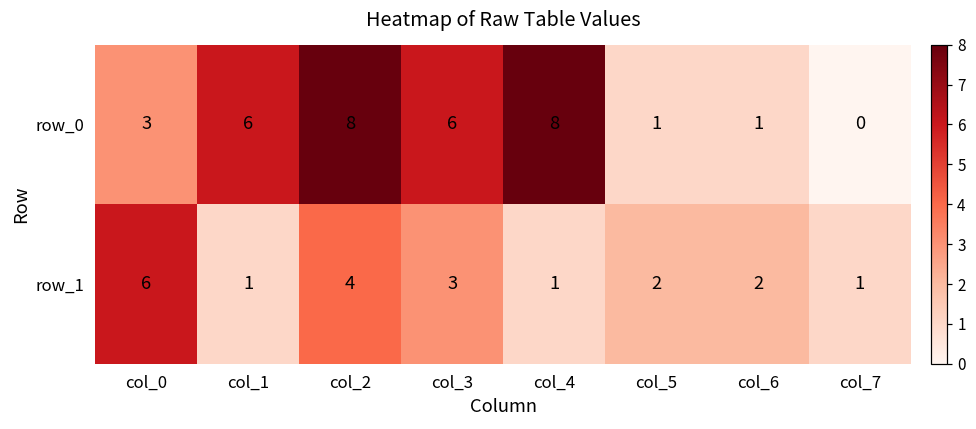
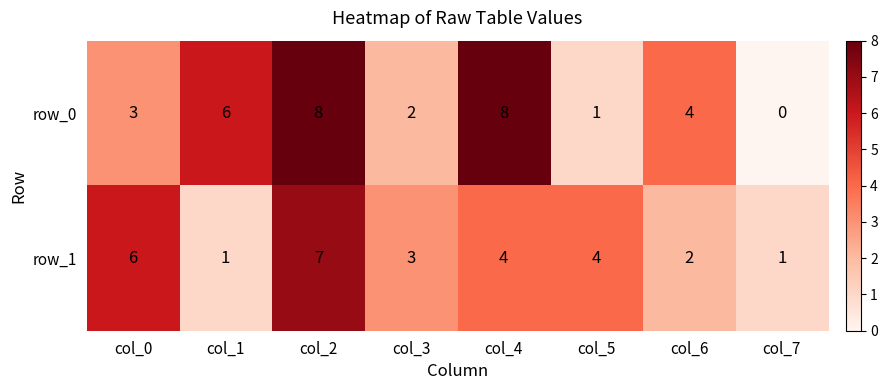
  {
    "row_0": {
      "col_0": 3,
      "col_1": 6,
      "col_2": 8,
-     "col_3": 6,
+     "col_3": 2,
      "col_4": 8,
      "col_5": 1,
-     "col_6": 1,
+     "col_6": 4,
      "col_7": 0
    },
    "row_1": {
      "col_0": 6,
      "col_1": 1,
-     "col_2": 4,
+     "col_2": 7,
      "col_3": 3,
-     "col_4": 1,
-     "col_5": 2,
+     "col_4": 4,
+     "col_5": 4,
      "col_6": 2,
      "col_7": 1
    }
  }
